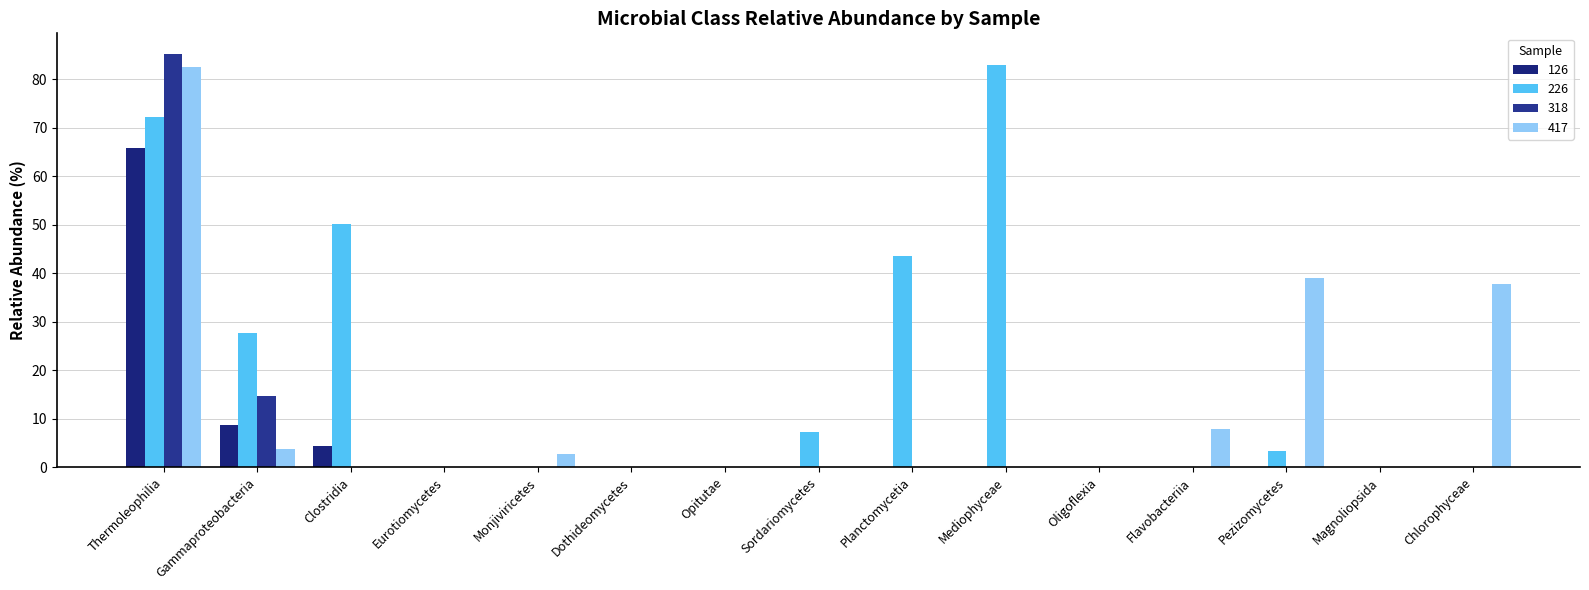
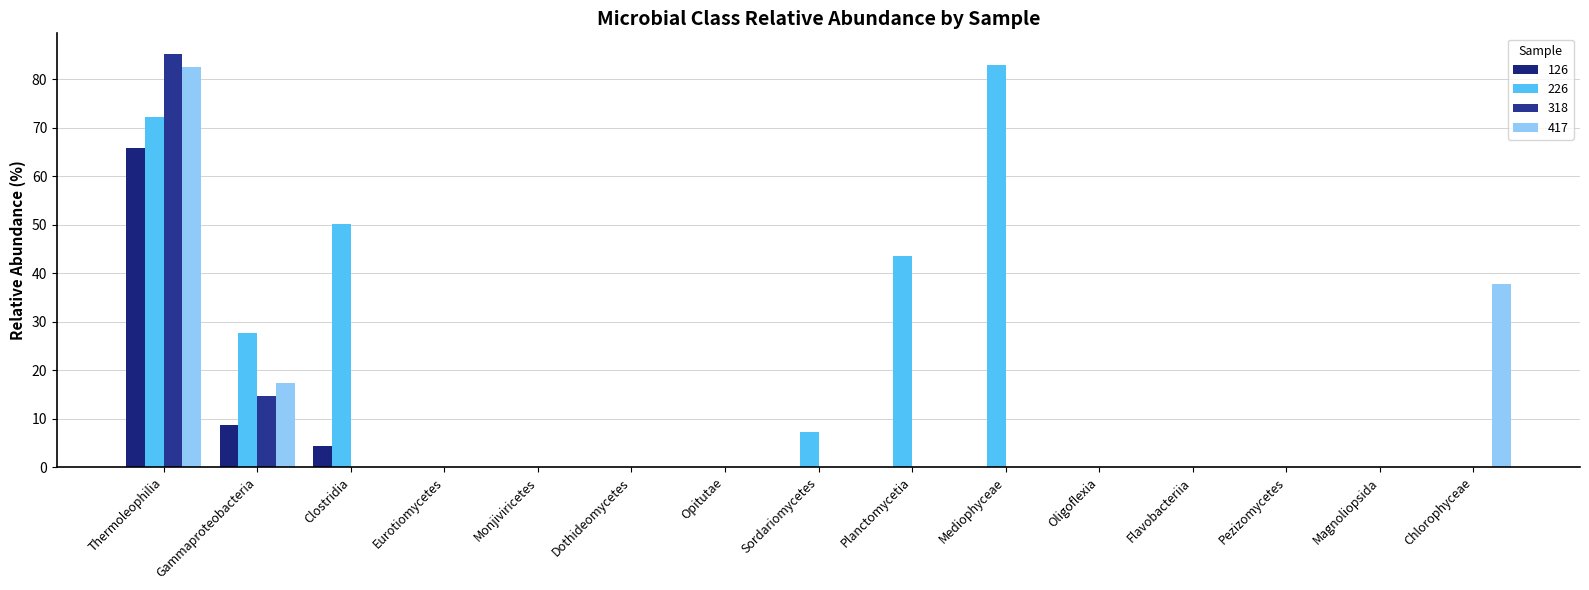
  {
    "226": {
      "Thermoleophilia": 72,
      "Gammaproteobacteria": 28,
      "Clostridia": 50,
      "Eurotiomycetes": 0,
      "Sordariomycetes": 7,
      "Planctomycetia": 44,
      "Mediophyceae": 83,
      "Oligoflexia": 0,
      "Flavobacteriia": 0,
-     "Pezizomycetes": 3,
+     "Pezizomycetes": 0,
      "Magnoliopsida": 0,
      "Chlorophyceae": 0
    },
    "417": {
      "Thermoleophilia": 83,
-     "Gammaproteobacteria": 4,
+     "Gammaproteobacteria": 17,
      "Eurotiomycetes": 0,
-     "Monjiviricetes": 3,
+     "Monjiviricetes": 0,
      "Dothideomycetes": 0,
      "Opitutae": 0,
      "Planctomycetia": 0,
      "Mediophyceae": 0,
      "Oligoflexia": 0,
-     "Flavobacteriia": 8,
-     "Pezizomycetes": 39,
+     "Flavobacteriia": 0,
+     "Pezizomycetes": 0,
      "Chlorophyceae": 38
    }
  }
